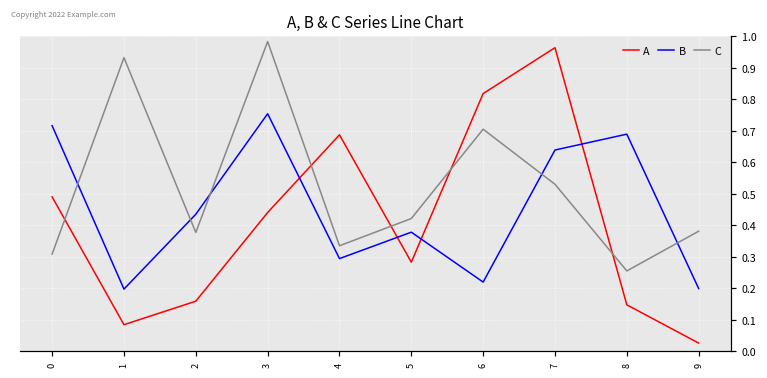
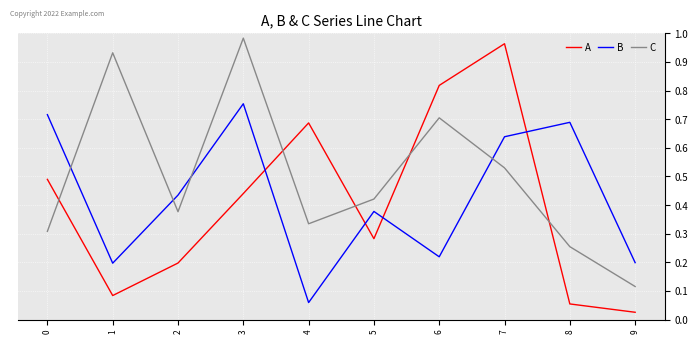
  {
    "A": {
      "0": 0.49,
      "1": 0.08,
-     "2": 0.16,
+     "2": 0.20,
      "3": 0.44,
      "4": 0.69,
      "5": 0.28,
      "6": 0.82,
      "7": 0.96,
-     "8": 0.15,
+     "8": 0.05,
      "9": 0.03
    },
    "B": {
      "0": 0.72,
      "1": 0.20,
      "2": 0.43,
      "3": 0.75,
-     "4": 0.29,
+     "4": 0.06,
      "5": 0.38,
      "6": 0.22,
      "7": 0.64,
      "8": 0.69,
      "9": 0.20
    },
    "C": {
      "0": 0.31,
      "1": 0.93,
      "2": 0.38,
      "3": 0.98,
      "4": 0.33,
      "5": 0.42,
      "6": 0.70,
      "7": 0.53,
      "8": 0.25,
-     "9": 0.38
+     "9": 0.12
    }
  }
